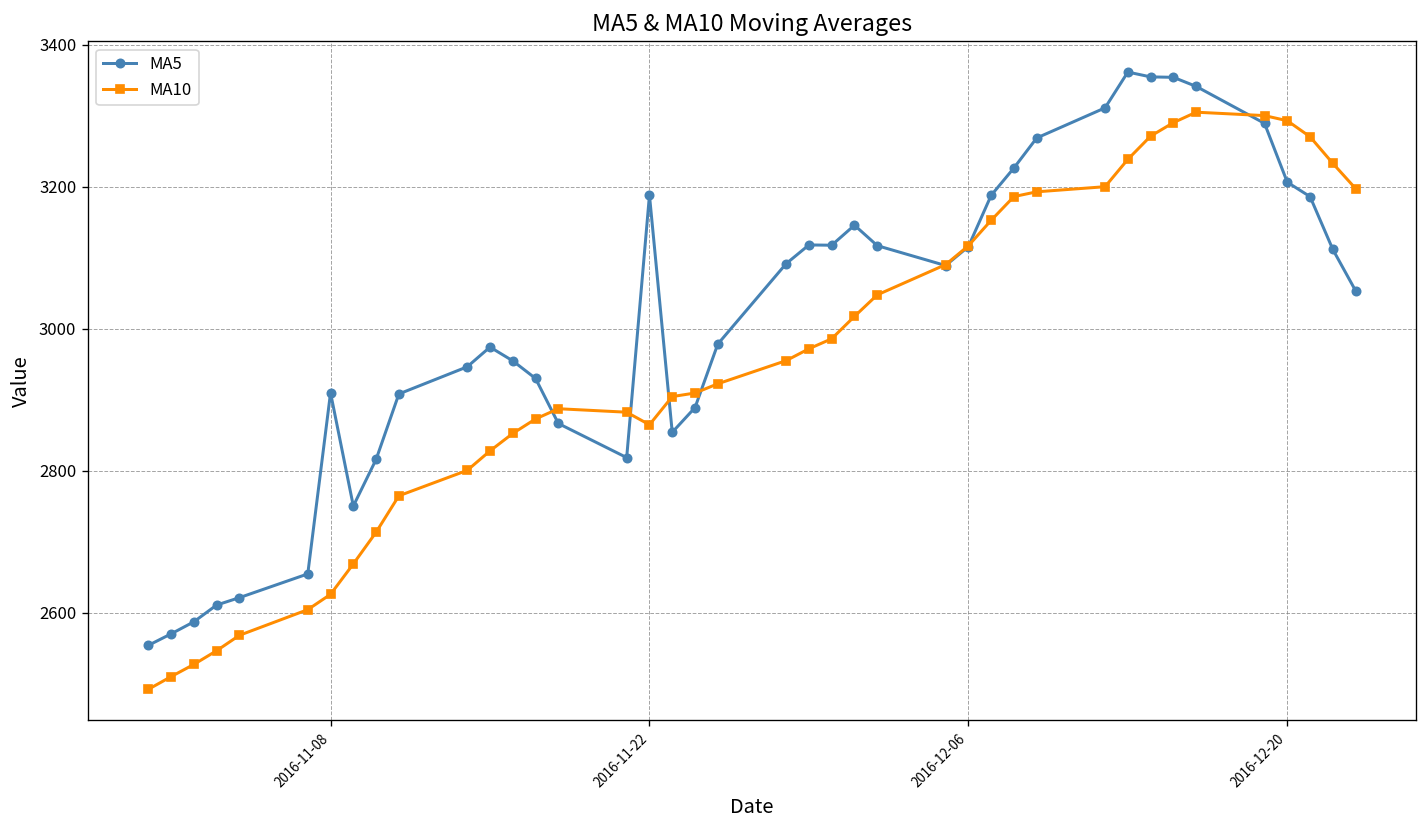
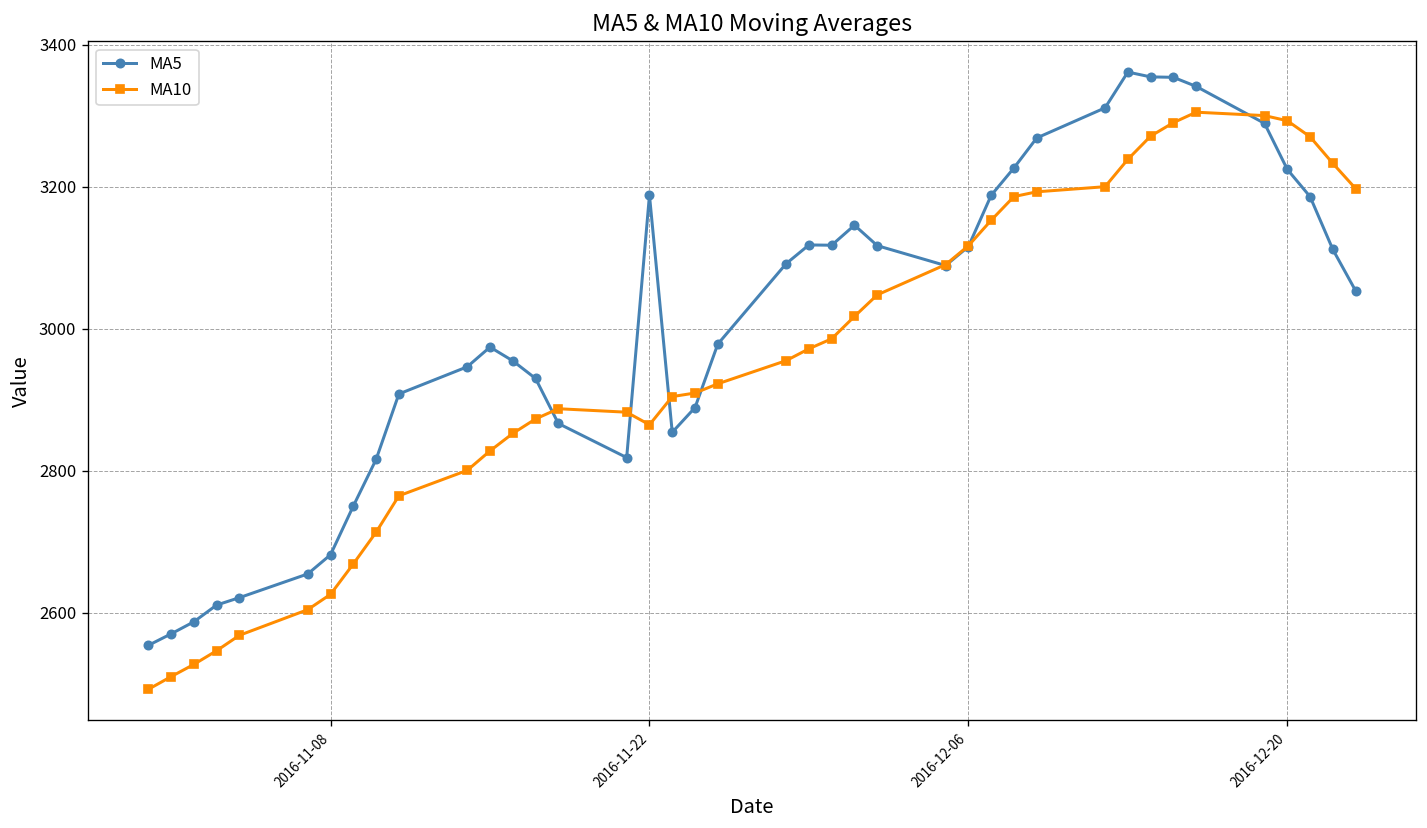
  {
    "MA5": {
-     "2016-11-08": 2910,
+     "2016-11-08": 2680,
      "2016-11-22": 3190,
-     "2016-12-20": 3210
+     "2016-12-20": 3220
    },
    "MA10": {
      "2016-11-08": 2630,
      "2016-11-22": 2870,
      "2016-12-20": 3290
    }
  }
